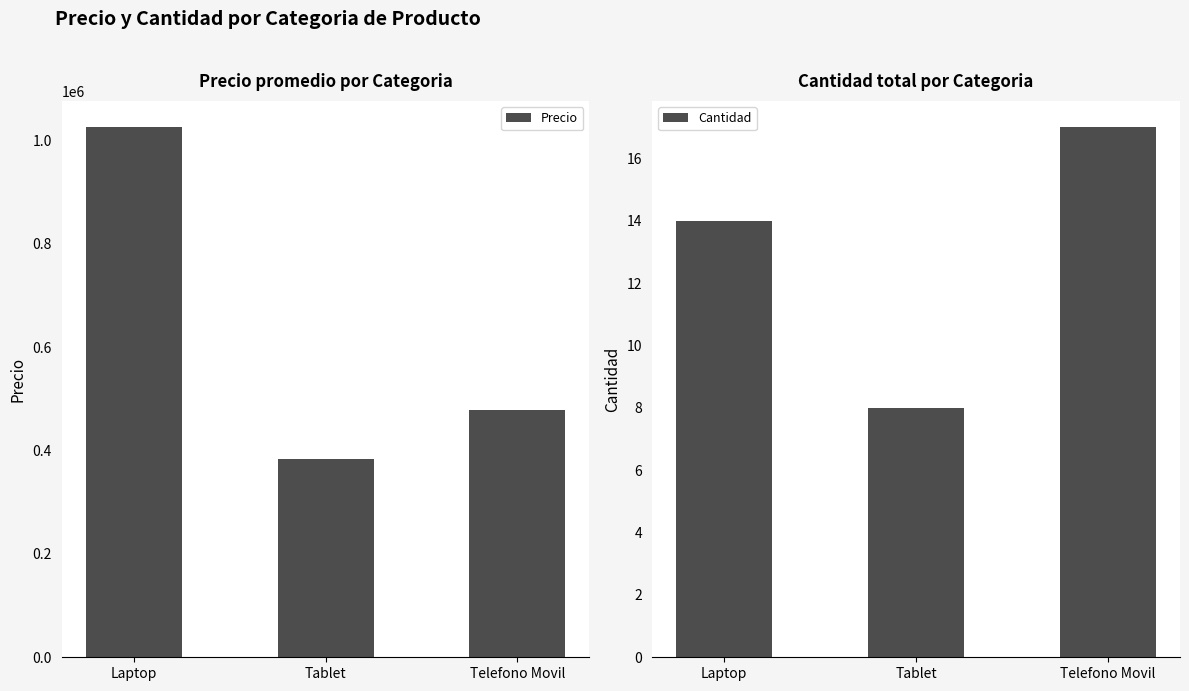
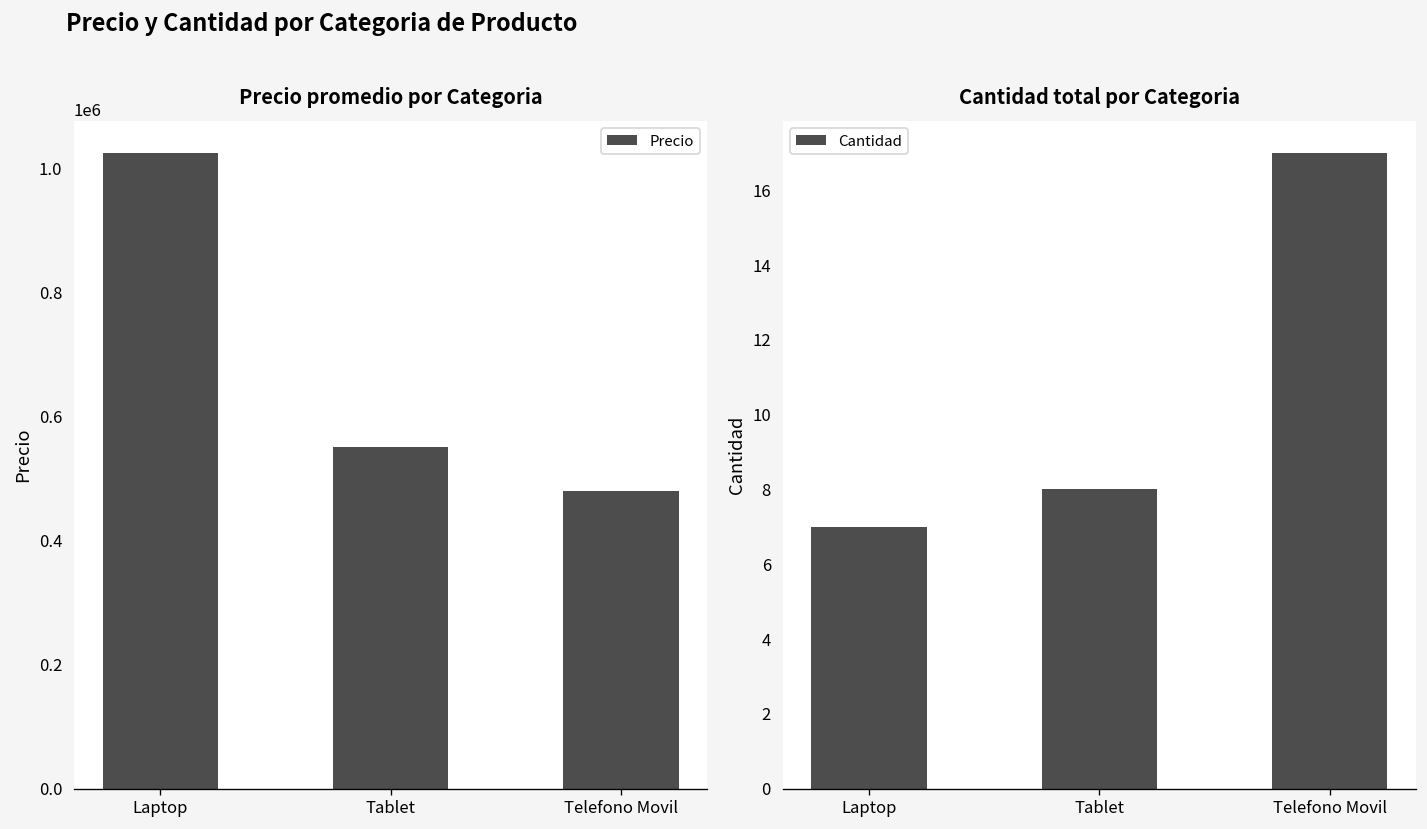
  {
    "Precio promedio por Categoria": {
      "Laptop": 1030000,
-     "Tablet": 380000,
+     "Tablet": 550000,
      "Telefono Movil": 480000
    },
    "Cantidad total por Categoria": {
-     "Laptop": 14,
+     "Laptop": 7,
      "Tablet": 8,
      "Telefono Movil": 17
    }
  }
